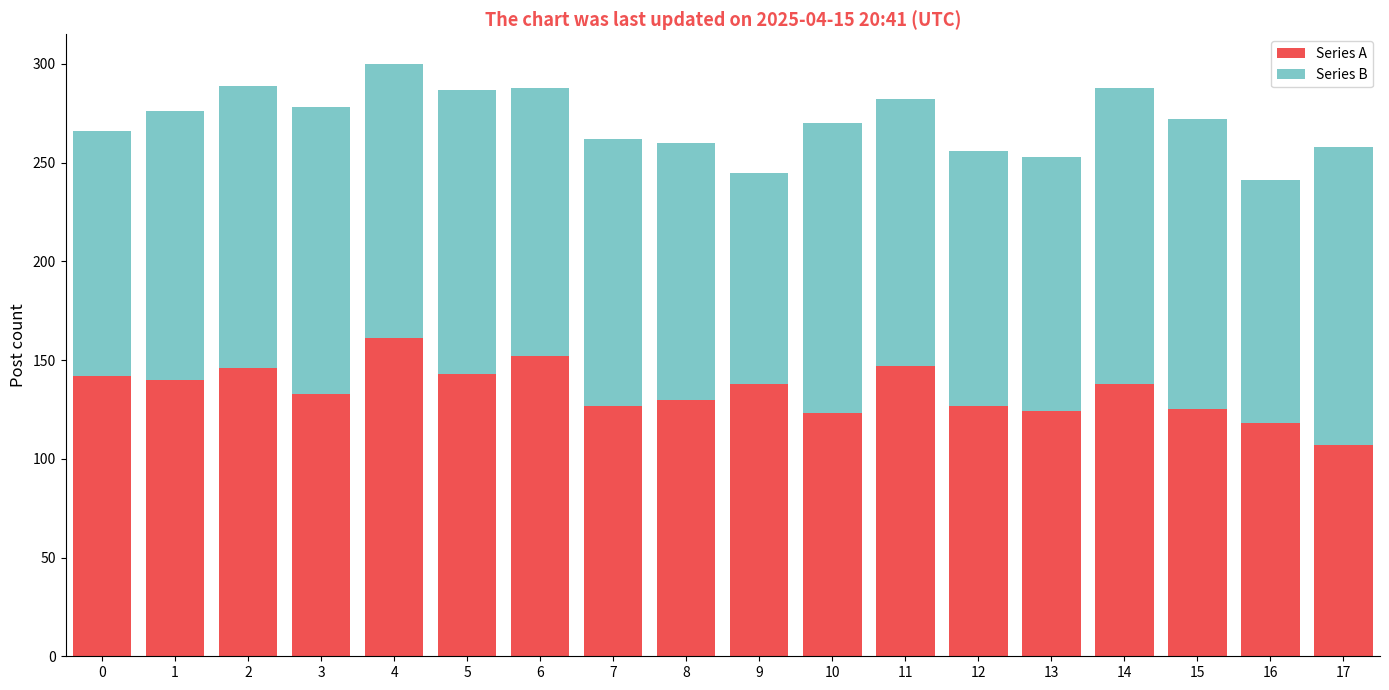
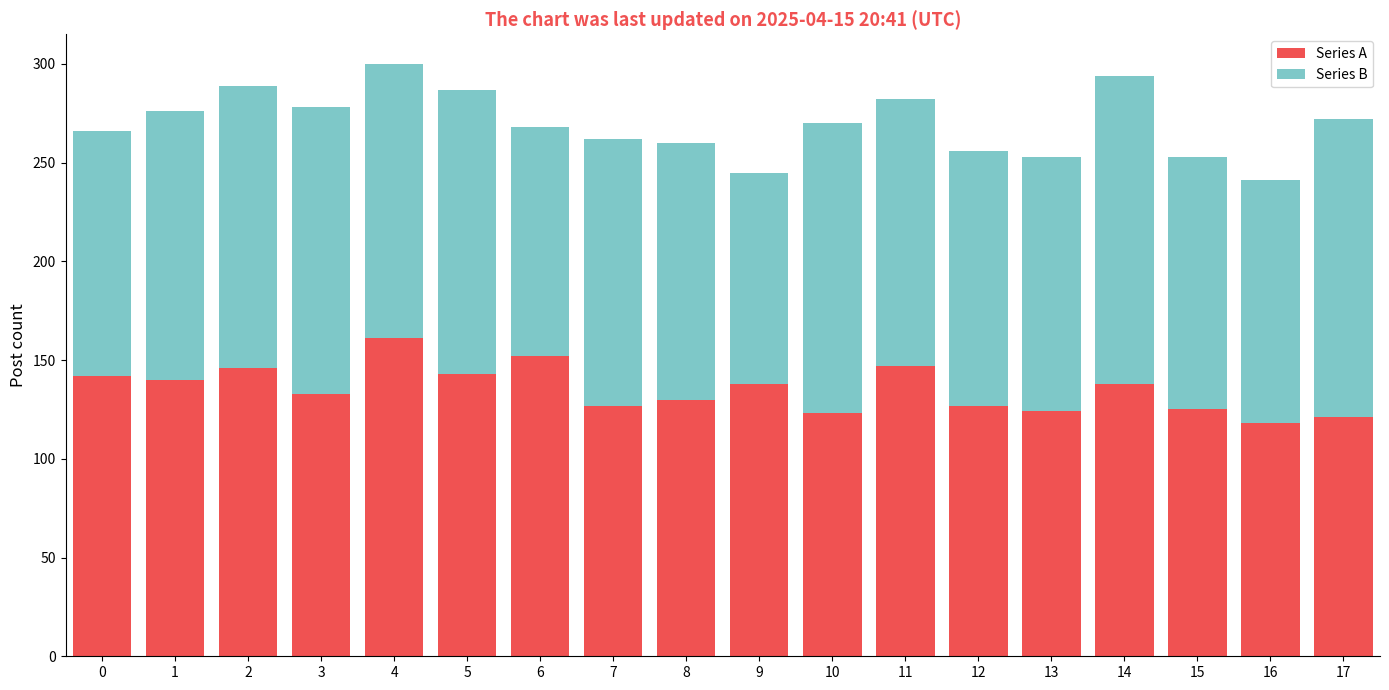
  {
    "Series A": {
      "0": 142,
      "1": 140,
      "2": 146,
      "3": 133,
      "4": 161,
      "5": 143,
      "6": 152,
      "7": 127,
      "8": 130,
      "9": 138,
      "10": 123,
      "11": 147,
      "12": 127,
      "13": 124,
      "14": 138,
      "15": 125,
      "16": 118,
-     "17": 107
+     "17": 121
    },
    "Series B": {
      "0": 124,
      "1": 136,
      "2": 143,
      "3": 145,
      "4": 139,
      "5": 144,
-     "6": 136,
+     "6": 116,
      "7": 135,
      "8": 130,
      "9": 107,
      "10": 147,
      "11": 135,
      "12": 129,
      "13": 129,
-     "14": 150,
-     "15": 147,
+     "14": 156,
+     "15": 128,
      "16": 123,
      "17": 151
    }
  }
